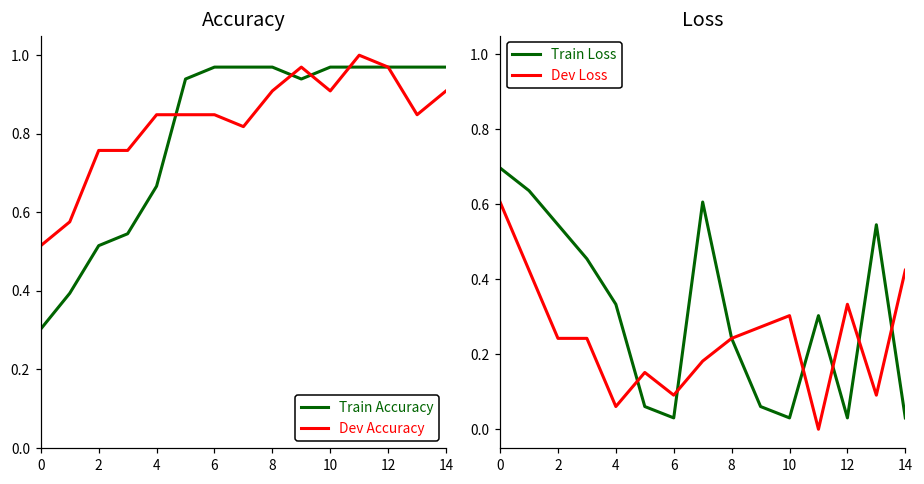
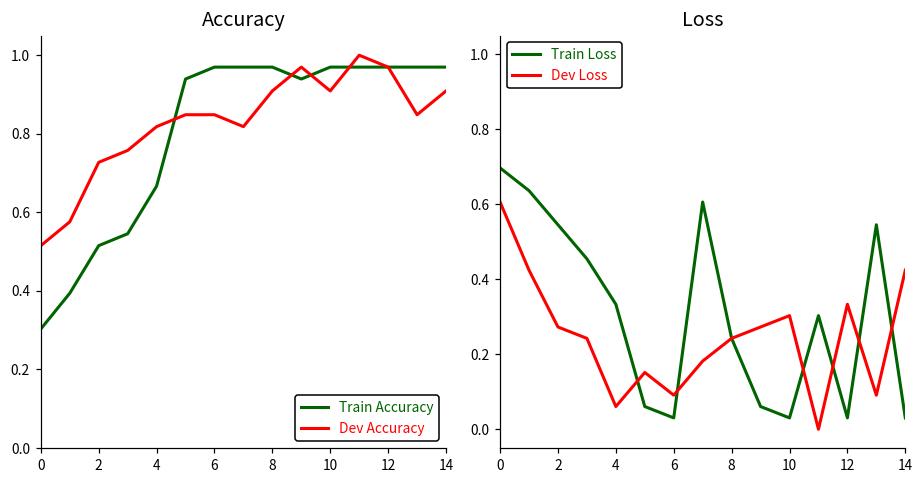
  {
    "Accuracy": {
      "Train Accuracy": {
        "0": 0.30,
        "2": 0.52,
        "4": 0.67,
        "6": 0.97,
        "8": 0.97,
        "10": 0.97,
        "14": 0.97
      },
      "Dev Accuracy": {
        "0": 0.52,
-       "2": 0.76,
-       "4": 0.85,
+       "2": 0.73,
+       "4": 0.82,
        "6": 0.85,
        "8": 0.91,
        "10": 0.91,
        "14": 0.91
      }
    },
    "Loss": {
      "Train Loss": {
        "0": 0.70,
        "2": 0.55,
        "4": 0.33,
        "6": 0.03,
        "10": 0.03,
        "12": 0.03,
        "14": 0.03
      },
      "Dev Loss": {
        "0": 0.61,
-       "2": 0.24,
+       "2": 0.27,
        "4": 0.06,
        "6": 0.09,
        "10": 0.30,
        "12": 0.33,
        "14": 0.42
      }
    }
  }
